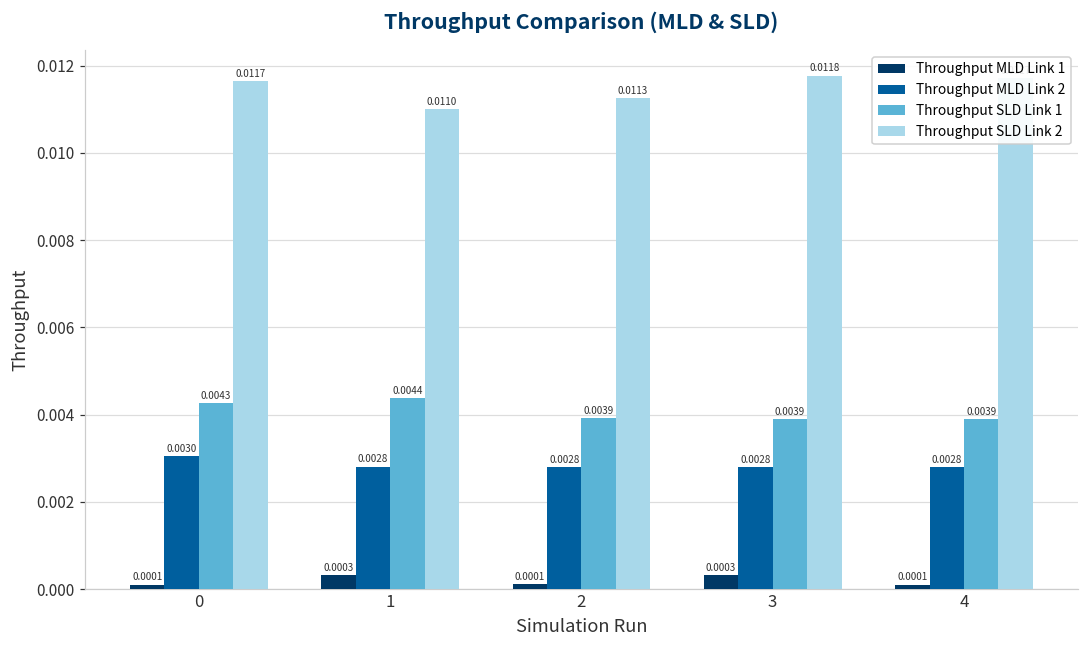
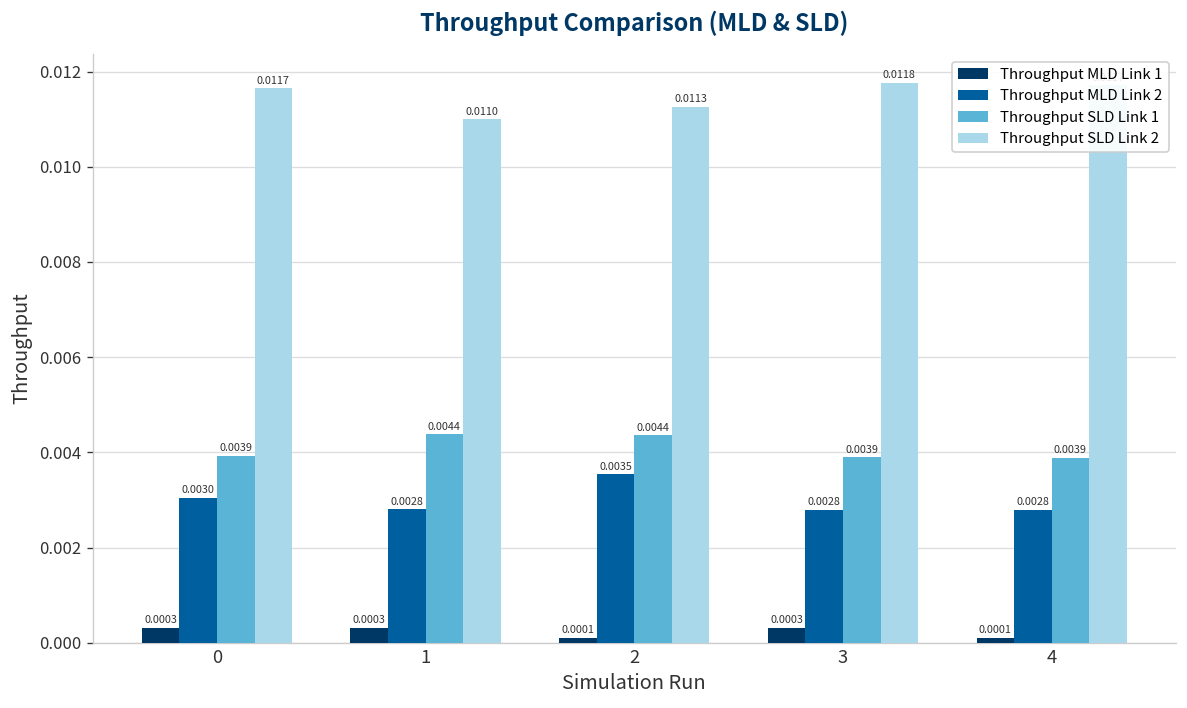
  {
    "Throughput MLD Link 1": {
-     "0": 0.0001,
+     "0": 0.0003,
      "1": 0.0003,
      "2": 0.0001,
      "3": 0.0003,
      "4": 0.0001
    },
    "Throughput MLD Link 2": {
      "0": 0.0030,
      "1": 0.0028,
-     "2": 0.0028,
+     "2": 0.0035,
      "3": 0.0028,
      "4": 0.0028
    },
    "Throughput SLD Link 1": {
-     "0": 0.0043,
+     "0": 0.0039,
      "1": 0.0044,
-     "2": 0.0039,
+     "2": 0.0044,
      "3": 0.0039,
      "4": 0.0039
    },
    "Throughput SLD Link 2": {
      "0": 0.0117,
      "1": 0.0110,
      "2": 0.0113,
      "3": 0.0118
    }
  }
